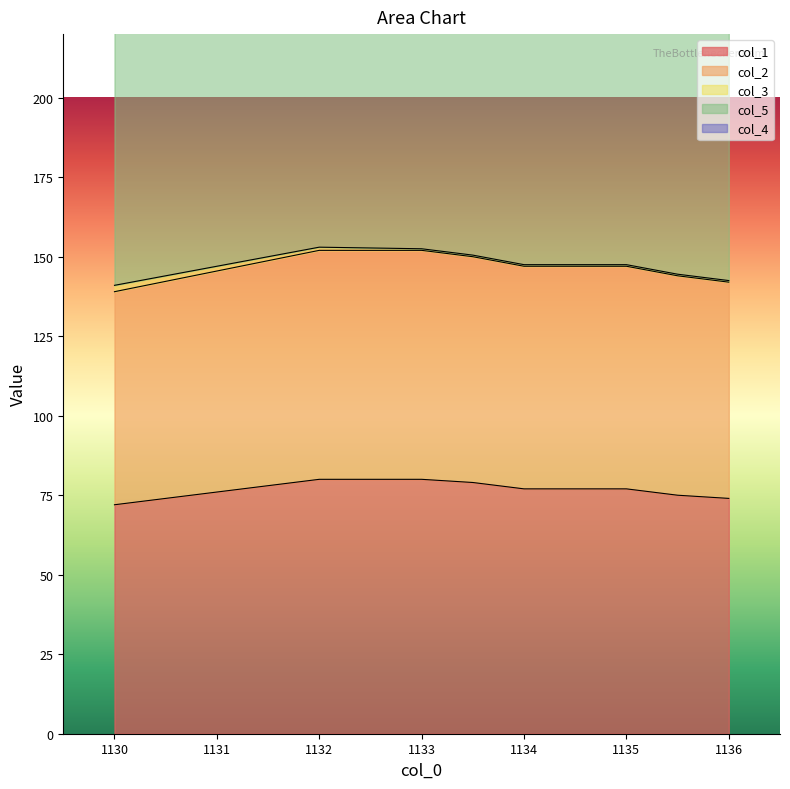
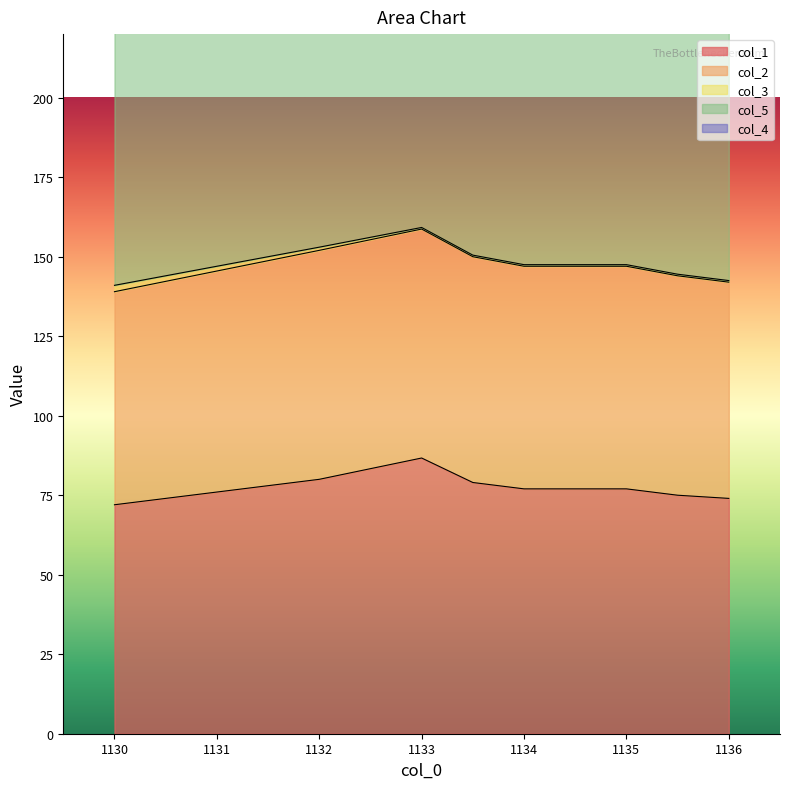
  {
    "col_1": {
      "1130": 72,
      "1132": 80,
-     "1133": 80,
+     "1133": 87,
      "1134": 77,
      "1135": 77,
      "1136": 74
    },
    "col_2": {
      "1130": 67,
      "1132": 72
    },
    "col_3": {
      "1130": 2,
      "1132": 1
    }
  }
